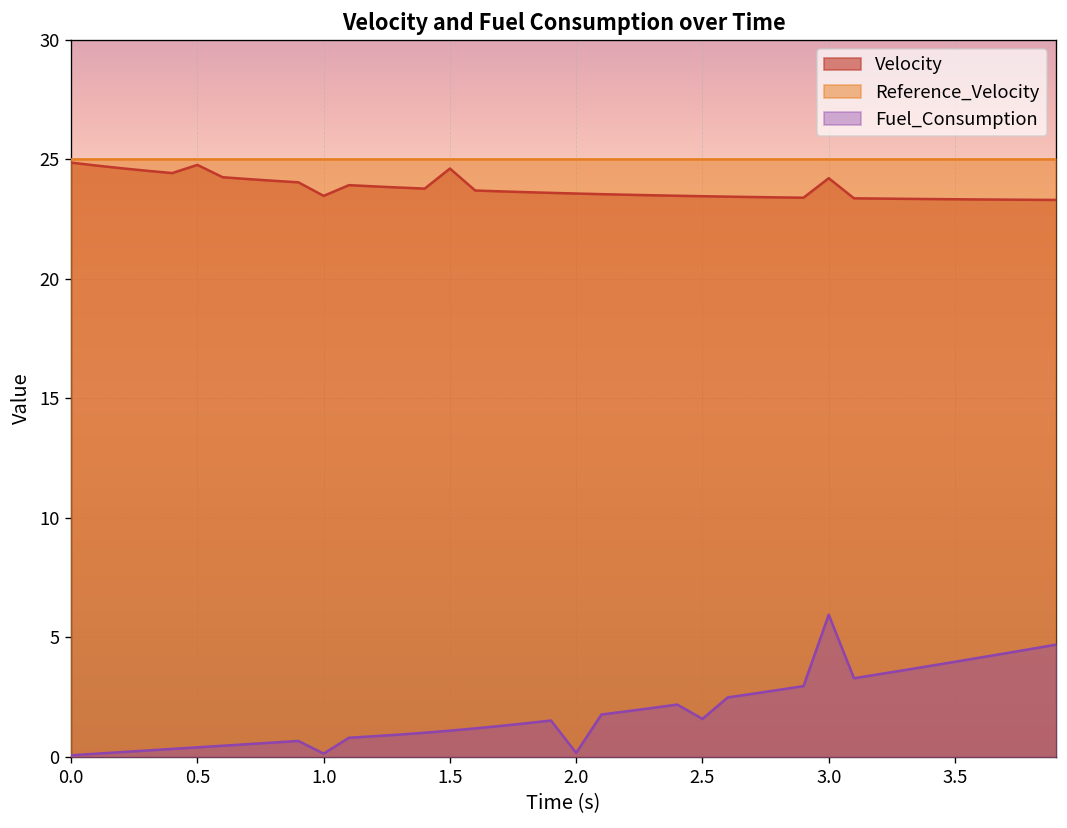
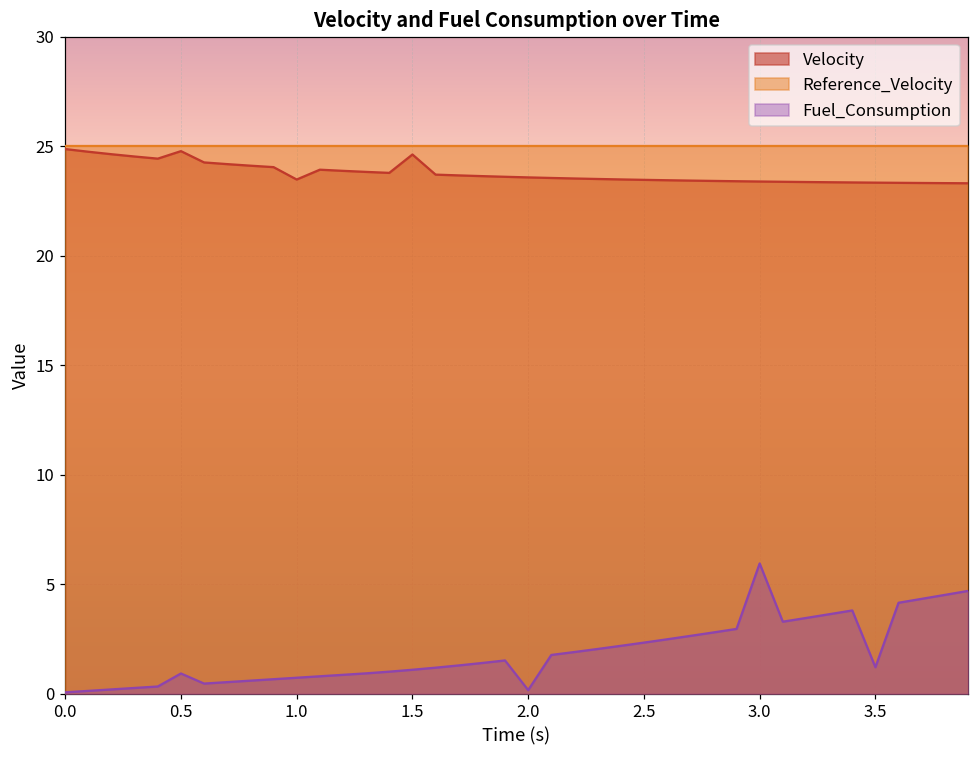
  {
    "Velocity": {
      "0.0": 24.9,
      "0.5": 24.8,
      "1.0": 23.5,
      "1.5": 24.6,
      "2.0": 23.6,
      "2.5": 23.5,
-     "3.0": 24.2,
+     "3.0": 23.4,
      "3.5": 23.3
    },
    "Reference_Velocity": {
      "0.0": 25.0,
      "0.5": 25.0,
      "1.0": 25.0,
      "1.5": 25.0,
      "2.0": 25.0,
      "2.5": 25.0,
      "3.0": 25.0,
      "3.5": 25.0
    },
    "Fuel_Consumption": {
      "0.0": 0.1,
-     "0.5": 0.4,
-     "1.0": 0.1,
+     "0.5": 0.9,
+     "1.0": 0.7,
      "1.5": 1.1,
      "2.0": 0.2,
-     "2.5": 1.6,
+     "2.5": 2.3,
      "3.0": 5.9,
-     "3.5": 4.0
+     "3.5": 1.2
    }
  }
